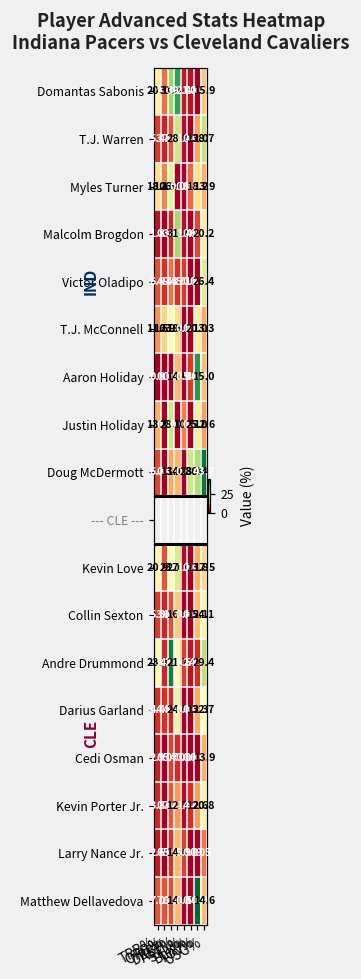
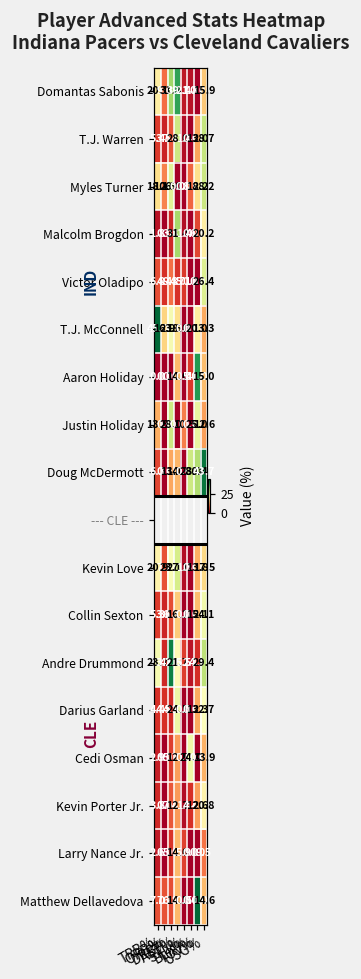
  {
    "Myles Turner": {
-     "USG%": 13.9
+     "USG%": 28.2
    },
    "T.J. McConnell": {
-     "TRB%": 11.5
+     "TRB%": 45.0
    },
    "Cedi Osman": {
-     "AST%": 4.0,
-     "BLK%": 0.0
+     "AST%": 12.5,
+     "BLK%": 24.4
    }
  }
